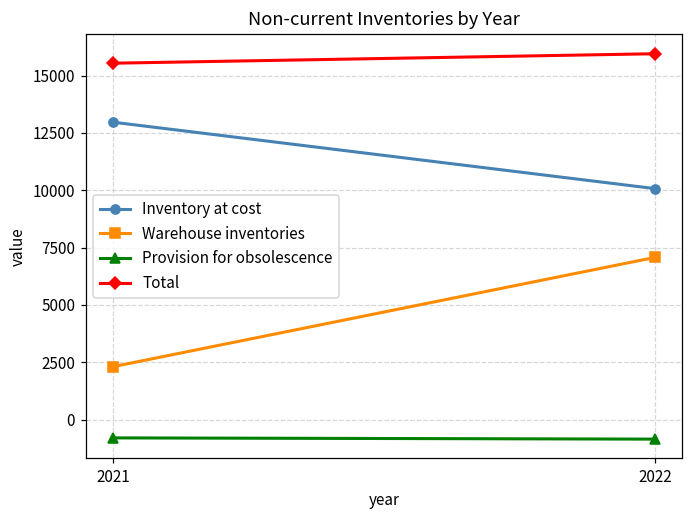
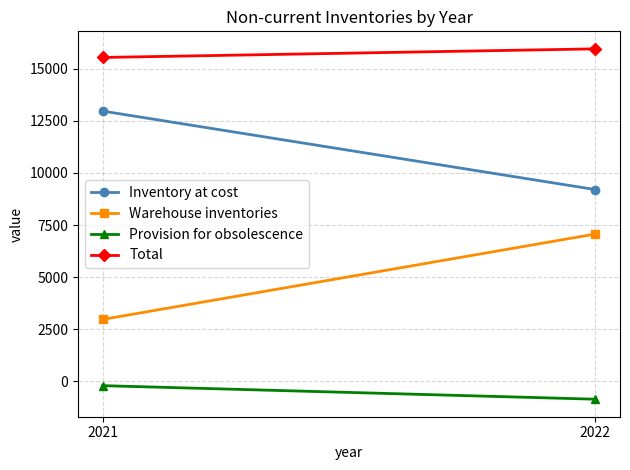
  {
    "Inventory at cost": {
      "2021": 13000,
-     "2022": 10100
+     "2022": 9200
    },
    "Warehouse inventories": {
-     "2021": 2300,
+     "2021": 3000,
      "2022": 7100
    },
    "Provision for obsolescence": {
-     "2021": -800,
+     "2021": -200,
      "2022": -900
    },
    "Total": {
      "2021": 15500,
      "2022": 16000
    }
  }
